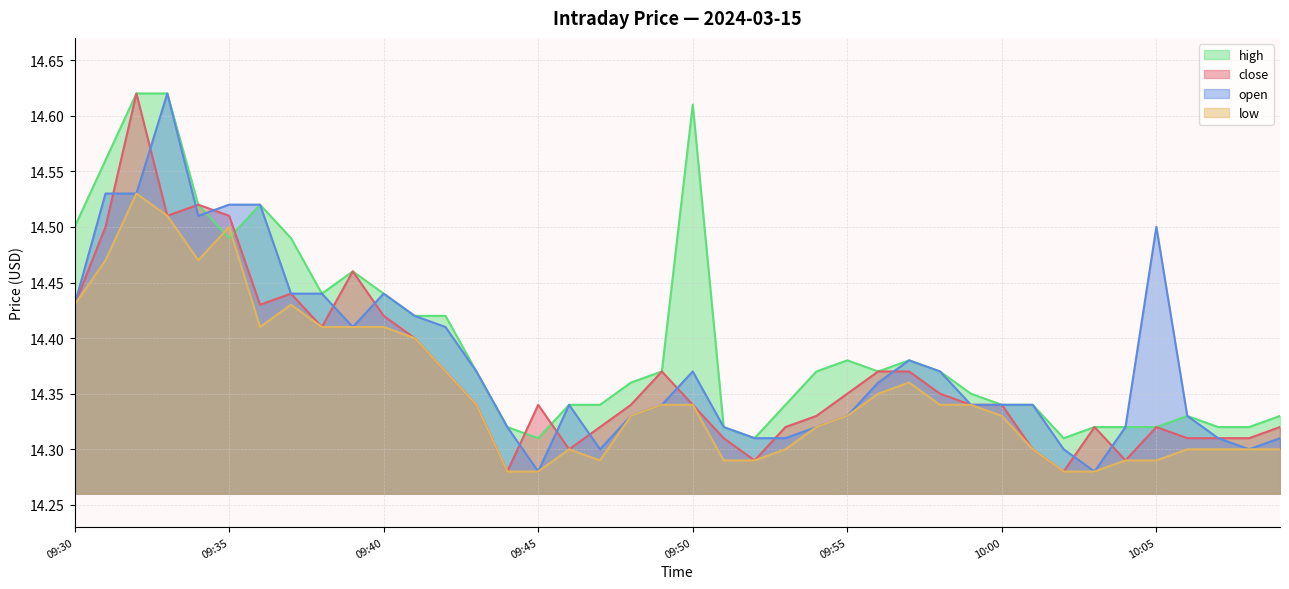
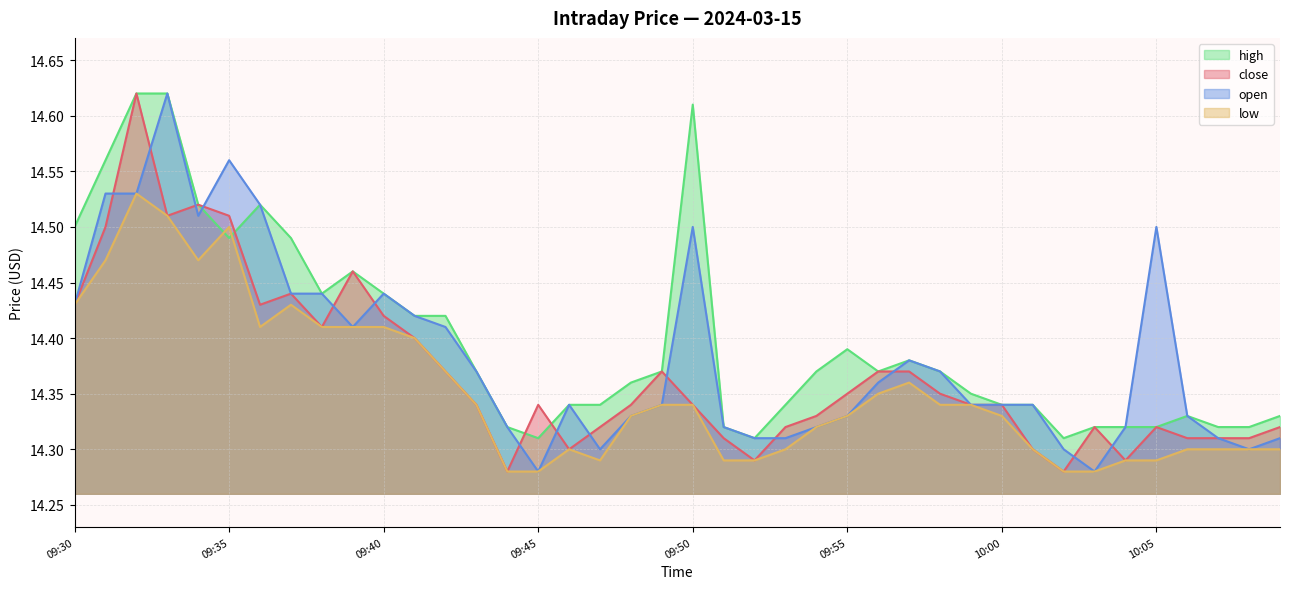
  {
    "high": {
      "09:30": 14.50,
      "09:35": 14.49,
      "09:45": 14.31,
      "09:50": 14.61,
-     "09:55": 14.38
+     "09:55": 14.39
    },
    "open": {
-     "09:35": 14.52,
-     "09:50": 14.37,
+     "09:35": 14.56,
+     "09:50": 14.50,
      "10:05": 14.50
    }
  }
